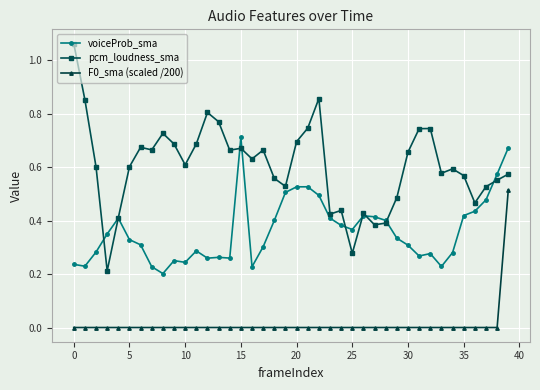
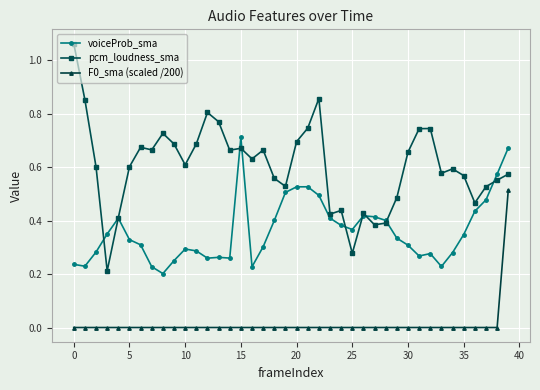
  {
    "voiceProb_sma": {
      "0": 0.24,
      "5": 0.33,
-     "10": 0.24,
+     "10": 0.29,
      "15": 0.71,
      "20": 0.53,
      "25": 0.37,
      "30": 0.31,
-     "35": 0.42
+     "35": 0.35
    }
  }
